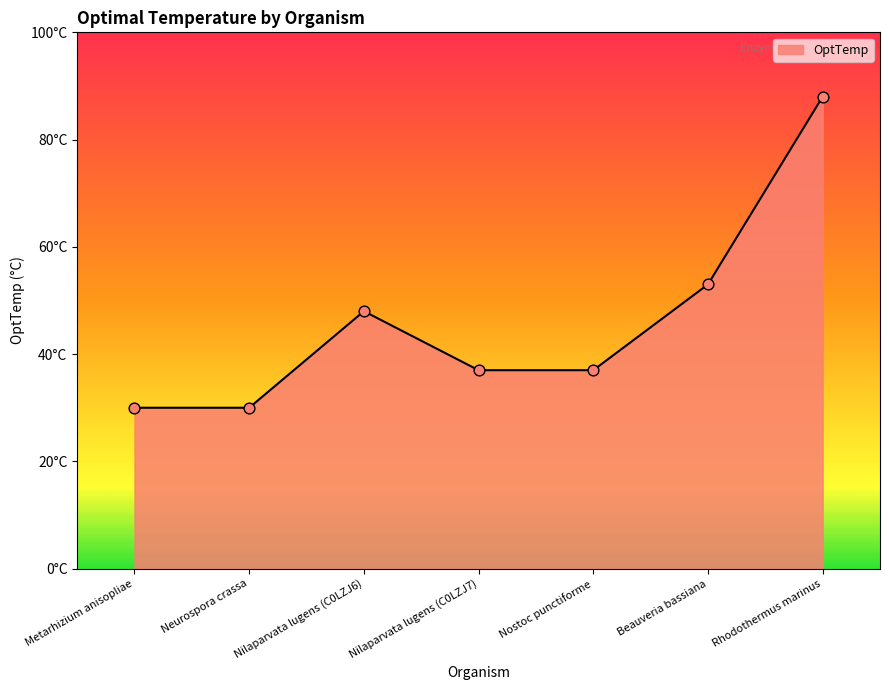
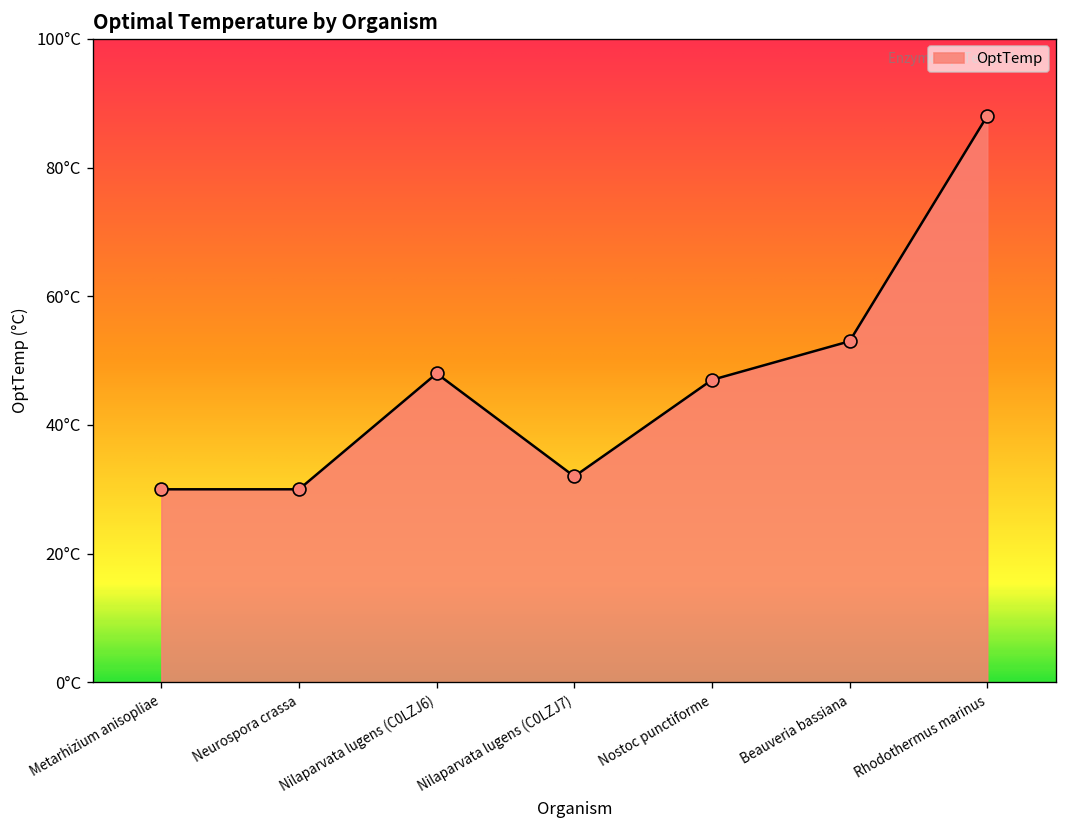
  {
    "Metarhizium anisopliae": "30°C",
    "Neurospora crassa": "30°C",
    "Nilaparvata lugens (C0LZJ6)": "48°C",
-   "Nilaparvata lugens (C0LZJ7)": "37°C",
-   "Nostoc punctiforme": "37°C",
+   "Nilaparvata lugens (C0LZJ7)": "32°C",
+   "Nostoc punctiforme": "47°C",
    "Beauveria bassiana": "53°C",
    "Rhodothermus marinus": "88°C"
  }
